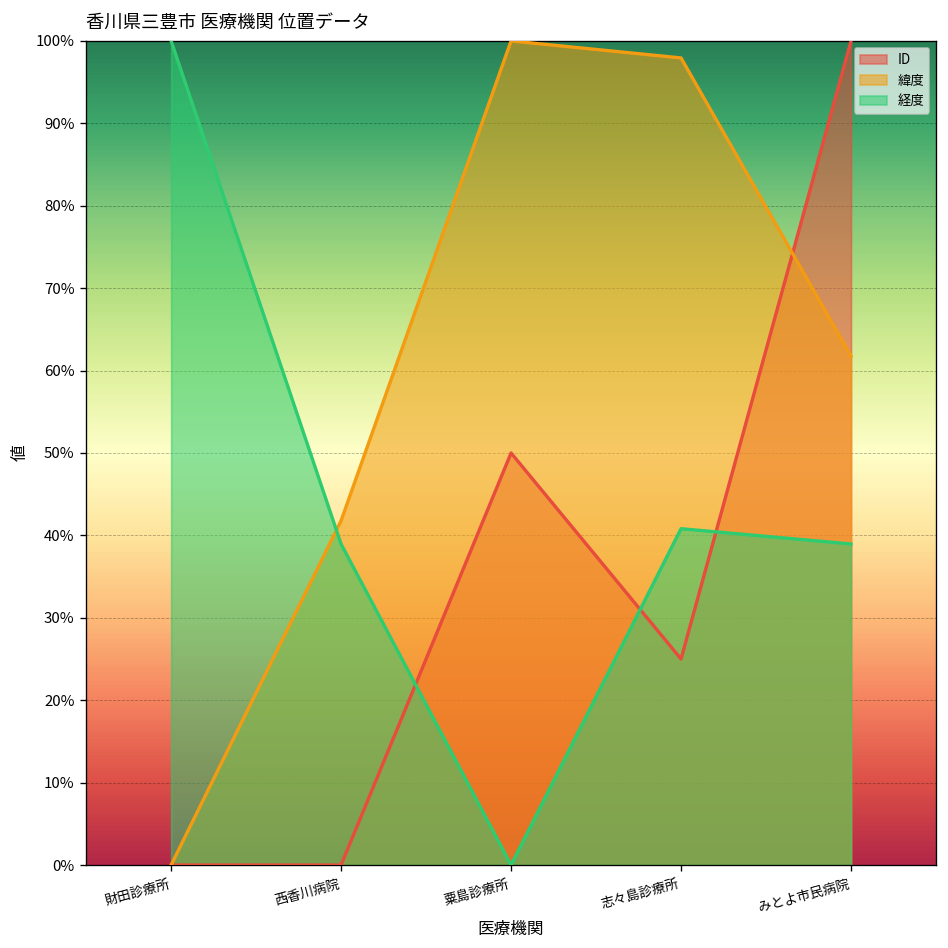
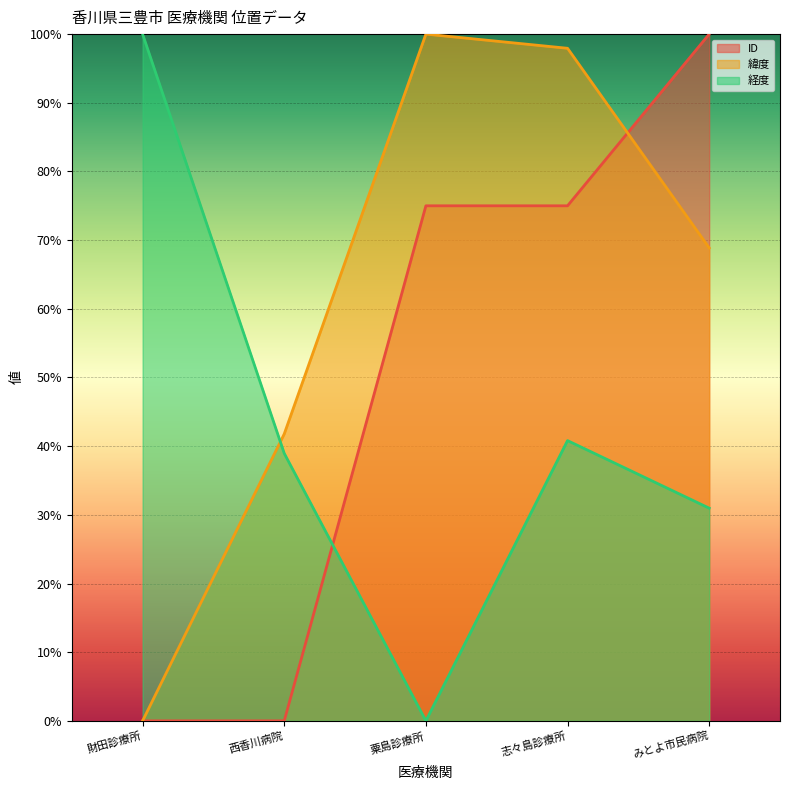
  {
    "ID": {
      "西香川病院": "0%",
-     "粟島診療所": "50%",
-     "志々島診療所": "25%",
+     "粟島診療所": "75%",
+     "志々島診療所": "75%",
      "みとよ市民病院": "100%"
    },
    "緯度": {
      "西香川病院": "42%",
      "粟島診療所": "100%",
      "志々島診療所": "98%",
-     "みとよ市民病院": "62%"
+     "みとよ市民病院": "69%"
    },
    "経度": {
      "財田診療所": "100%",
      "西香川病院": "39%",
      "粟島診療所": "0%",
      "志々島診療所": "41%",
-     "みとよ市民病院": "39%"
+     "みとよ市民病院": "31%"
    }
  }
